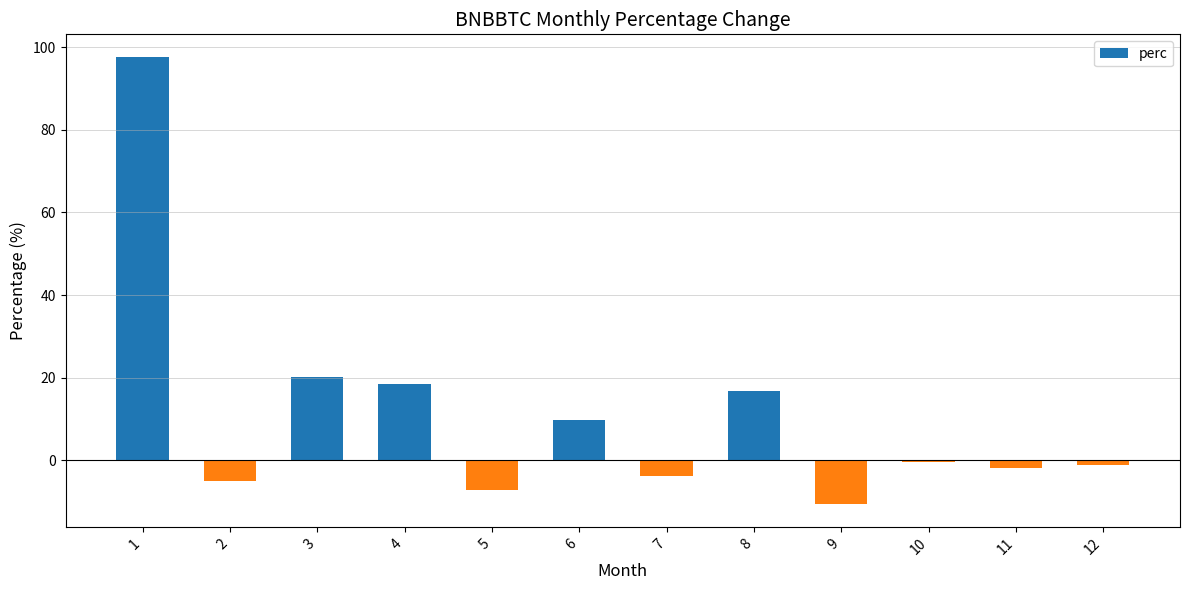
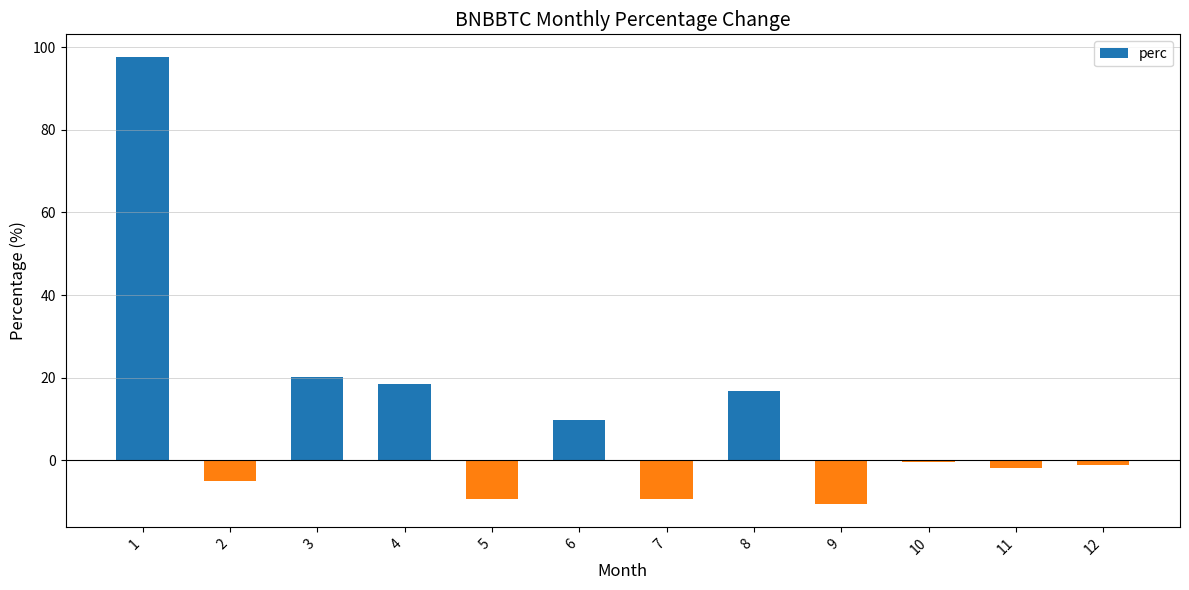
  {
    "1": 98,
    "2": -5,
    "3": 20,
    "4": 18,
-   "5": -7,
+   "5": -9,
    "6": 10,
-   "7": -4,
+   "7": -9,
    "8": 17,
    "9": -11,
    "11": -2,
    "12": -1
  }
